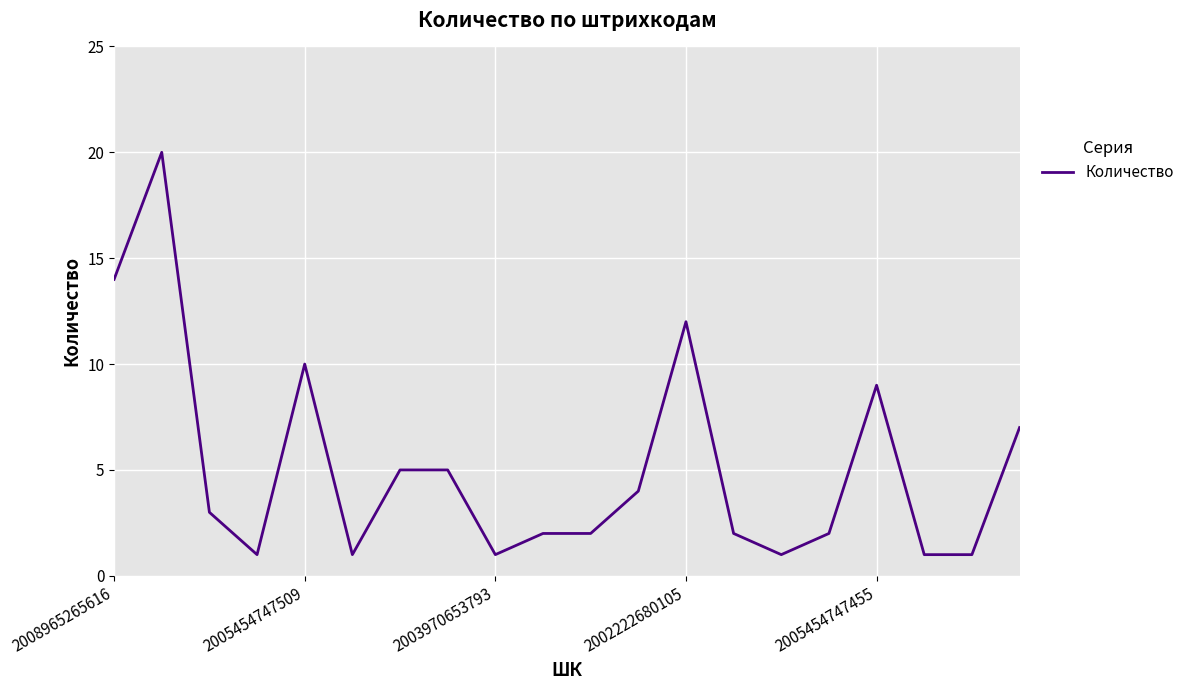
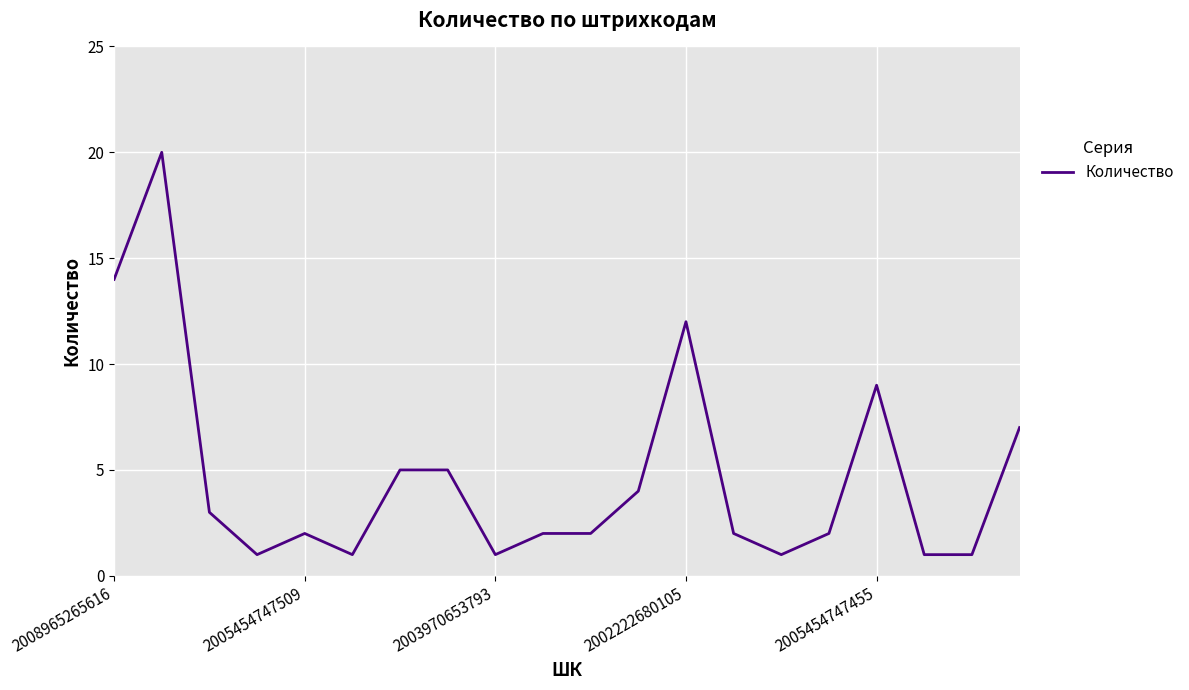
  {
    "2008965265616": 14,
-   "2005454747509": 10,
+   "2005454747509": 2,
    "2003970653793": 1,
    "2002222680105": 12,
    "2005454747455": 9
  }
